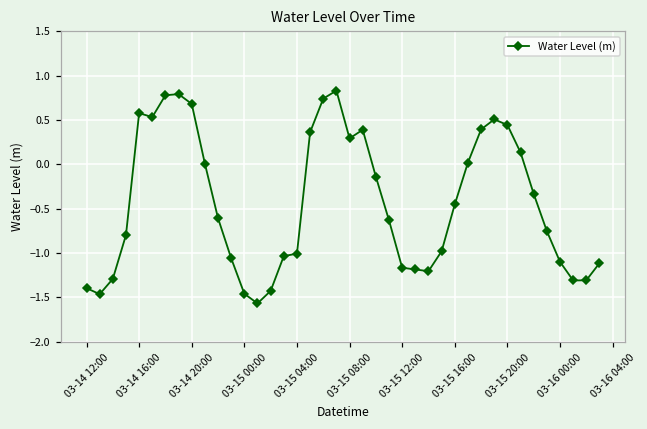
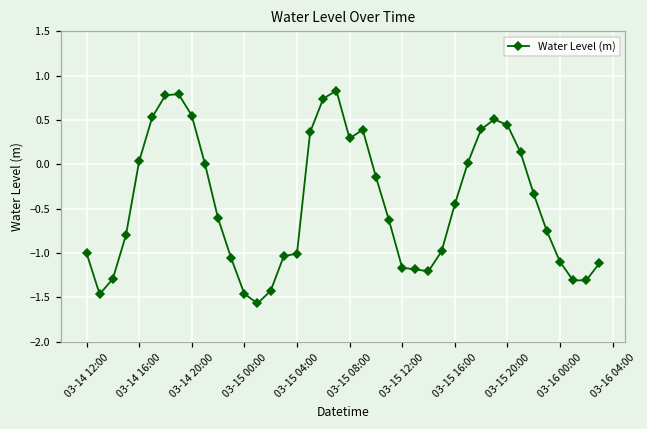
  {
-   "03-14 12:00": -1.4,
-   "03-14 16:00": 0.6,
-   "03-14 20:00": 0.7,
+   "03-14 12:00": -1.0,
+   "03-14 16:00": 0.0,
+   "03-14 20:00": 0.5,
    "03-15 00:00": -1.5,
    "03-15 04:00": -1.0,
    "03-15 08:00": 0.3,
    "03-15 12:00": -1.2,
    "03-15 16:00": -0.5,
    "03-15 20:00": 0.4,
    "03-16 00:00": -1.1
  }
